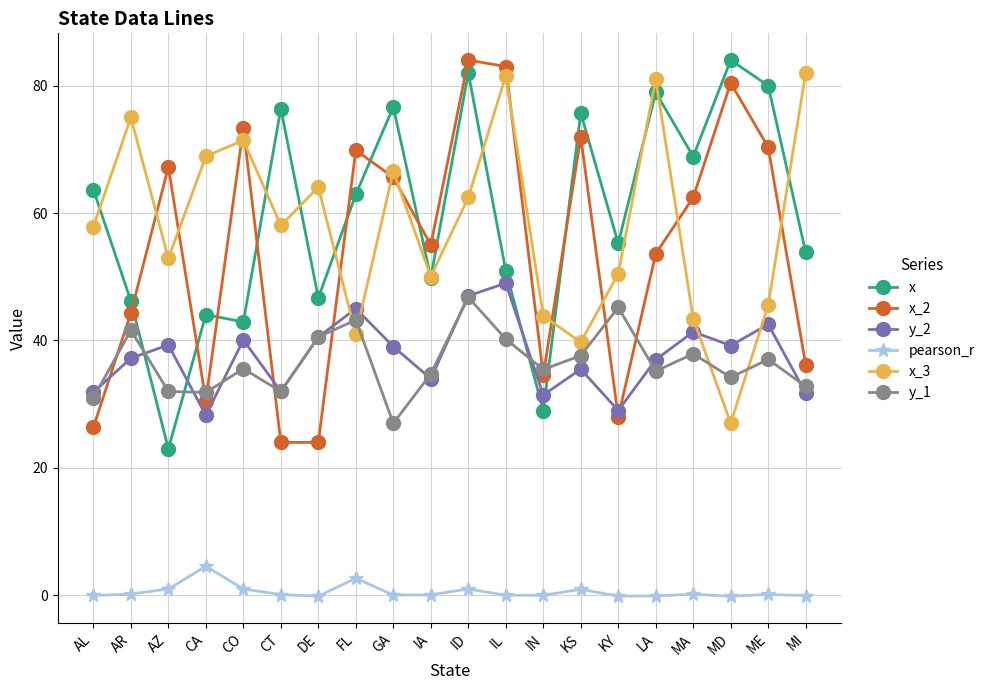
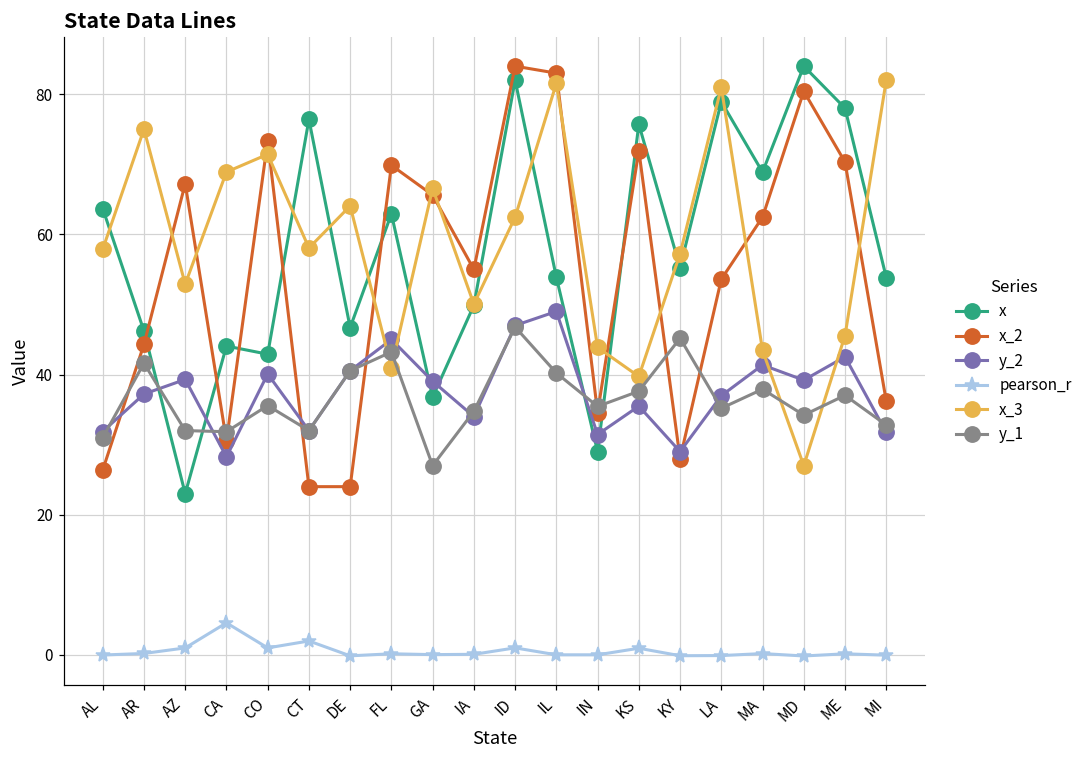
  {
    "x": {
      "AL": 64,
      "AR": 46,
      "AZ": 23,
      "CA": 44,
      "CO": 43,
      "CT": 76,
      "DE": 47,
      "FL": 63,
-     "GA": 77,
+     "GA": 37,
      "ID": 82,
-     "IL": 51,
+     "IL": 54,
      "IN": 29,
      "KS": 76,
      "KY": 55,
      "LA": 79,
      "MA": 69,
      "MD": 84,
-     "ME": 80,
+     "ME": 78,
      "MI": 54
    },
    "x_2": {
      "AL": 26,
      "AR": 44,
      "AZ": 67,
      "CA": 31,
      "CO": 73,
      "CT": 24,
      "DE": 24,
      "FL": 70,
      "GA": 66,
      "IA": 55,
      "ID": 84,
      "IL": 83,
      "IN": 35,
      "KS": 72,
      "KY": 28,
      "LA": 54,
      "MA": 62,
      "MD": 80,
      "ME": 70,
      "MI": 36
    },
    "pearson_r": {
      "AL": 0,
      "AR": 0,
      "AZ": 1,
      "CA": 5,
      "CO": 1,
-     "CT": 0,
+     "CT": 2,
      "DE": 0,
-     "FL": 3,
+     "FL": 0,
      "GA": 0,
      "IA": 0,
      "ID": 1,
      "IL": 0,
      "IN": 0,
      "KS": 1,
      "KY": 0,
      "LA": 0,
      "MA": 0,
      "MD": 0,
      "ME": 0,
      "MI": 0
    },
    "x_3": {
      "AL": 58,
      "AR": 75,
      "AZ": 53,
      "CA": 69,
      "CO": 71,
      "CT": 58,
      "DE": 64,
      "FL": 41,
      "GA": 67,
      "ID": 62,
      "IL": 82,
      "IN": 44,
      "KS": 40,
-     "KY": 50,
+     "KY": 57,
      "LA": 81,
      "MA": 43,
      "MD": 27,
      "ME": 46,
      "MI": 82
    }
  }
